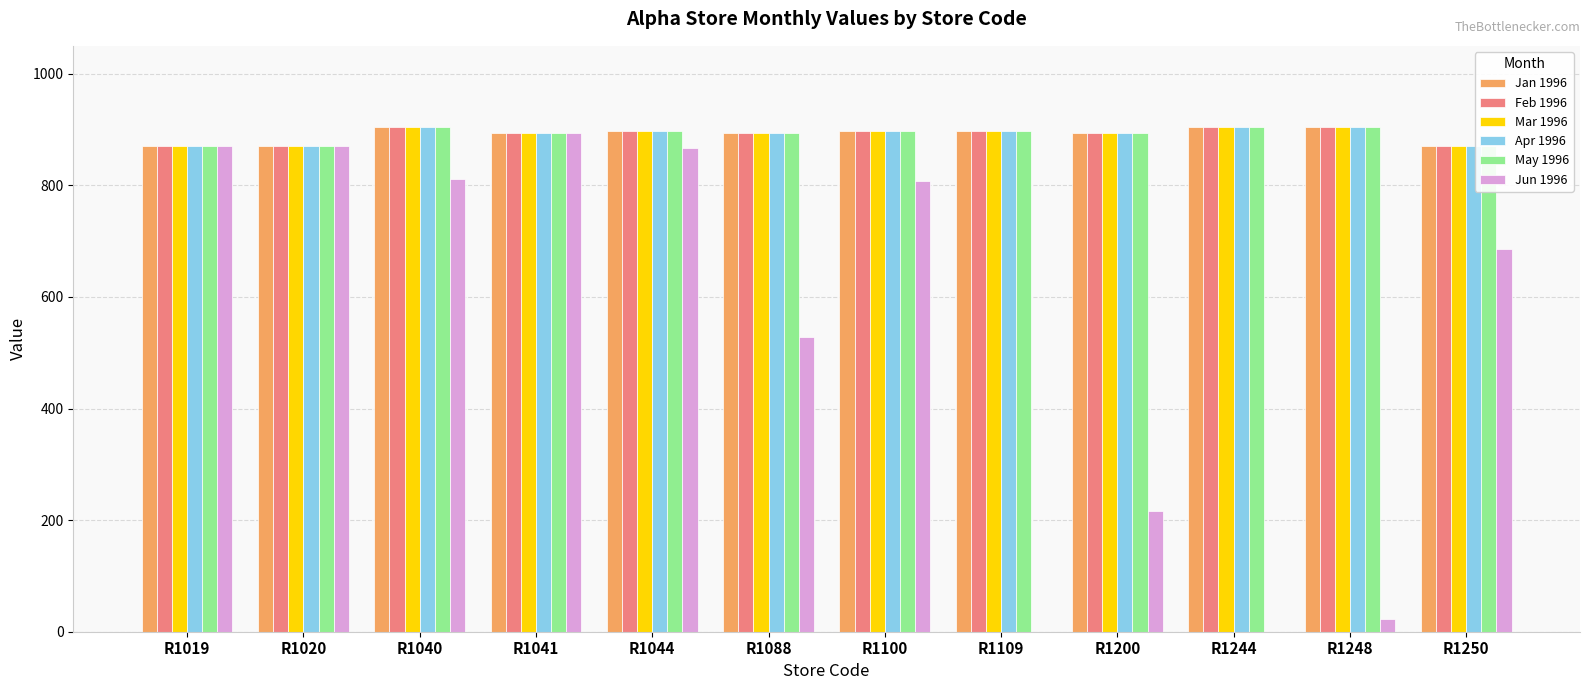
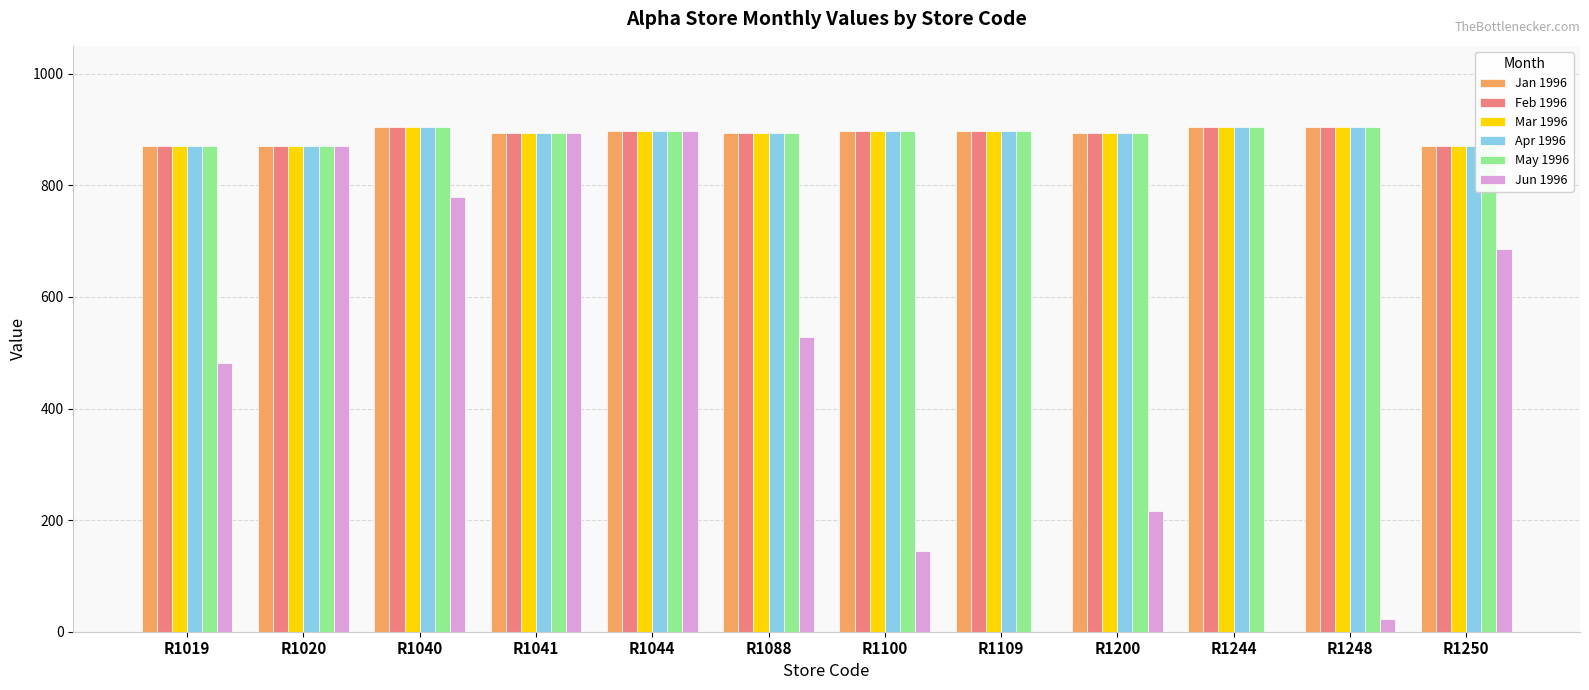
  {
    "Mar 1996": {
      "R1019": 870,
      "R1020": 870,
      "R1040": 900,
      "R1041": 890,
      "R1044": 900,
      "R1088": 890,
      "R1100": 900,
      "R1109": 900,
      "R1200": 890,
      "R1244": 900,
      "R1248": 900,
      "R1250": 870
    },
    "Apr 1996": {
      "R1019": 870,
      "R1020": 870,
      "R1040": 900,
      "R1041": 890,
      "R1044": 900,
      "R1088": 890,
      "R1100": 900,
      "R1109": 900,
      "R1200": 890,
      "R1244": 900,
      "R1248": 900,
      "R1250": 870
    },
    "May 1996": {
      "R1019": 870,
      "R1020": 870,
      "R1040": 900,
      "R1041": 890,
      "R1044": 900,
      "R1088": 890,
      "R1100": 900,
      "R1109": 900,
      "R1200": 890,
      "R1244": 900,
      "R1248": 900
    },
    "Jun 1996": {
-     "R1019": 870,
+     "R1019": 480,
      "R1020": 870,
-     "R1040": 810,
+     "R1040": 780,
      "R1041": 890,
-     "R1044": 870,
+     "R1044": 900,
      "R1088": 530,
-     "R1100": 810,
+     "R1100": 150,
      "R1109": 0,
      "R1200": 220,
      "R1244": 0,
      "R1248": 20,
      "R1250": 690
    }
  }
